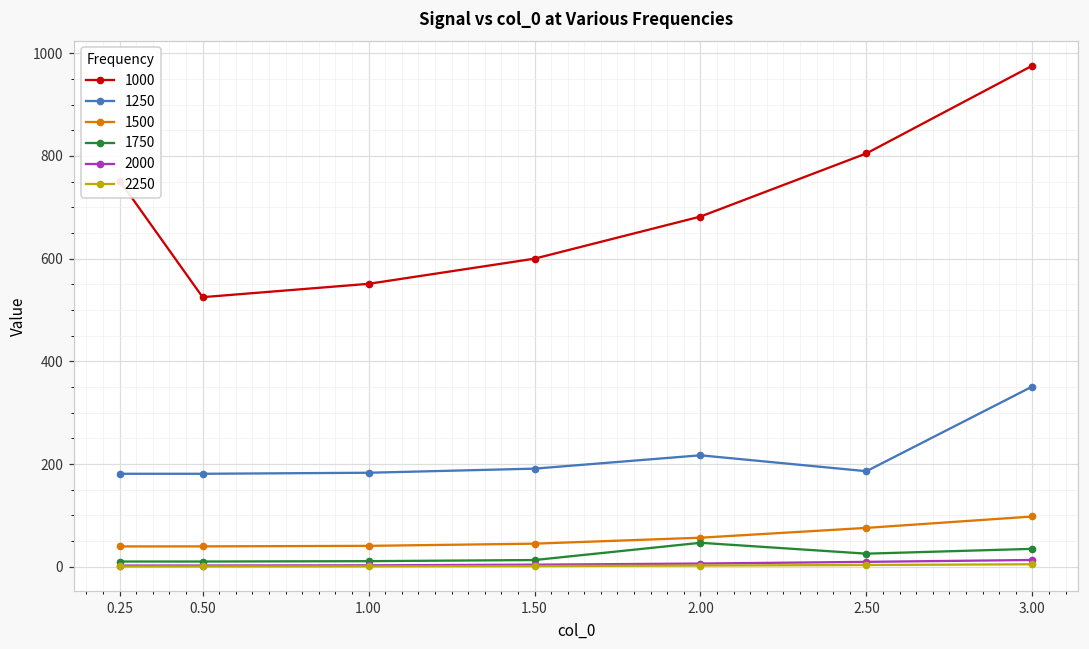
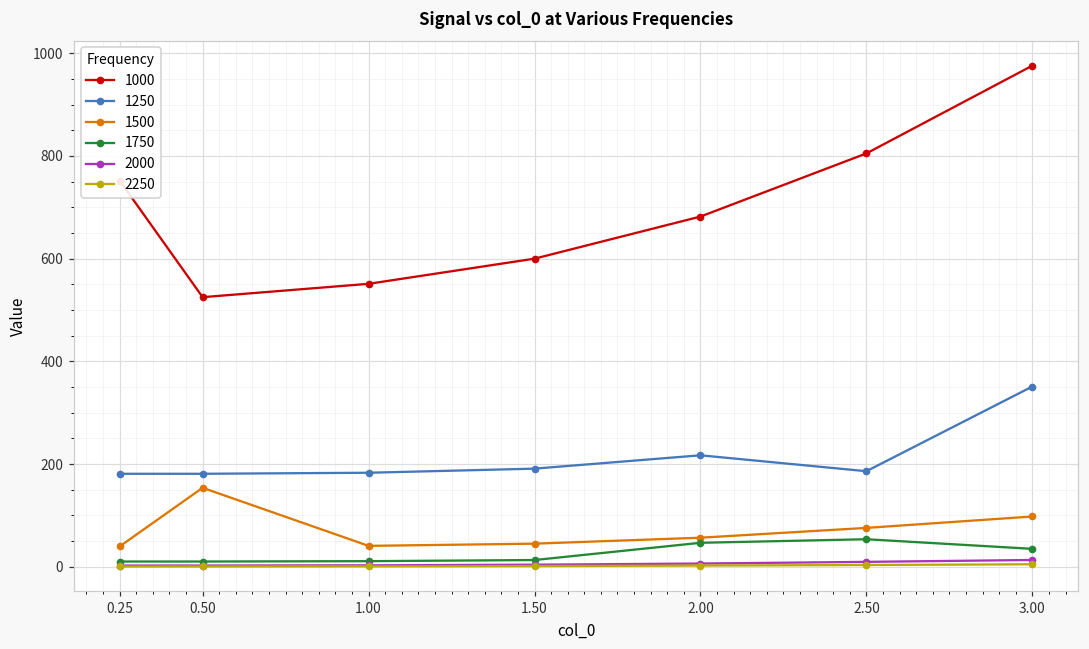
  {
    "1000": {
      "0.50": 530,
      "1.00": 550,
      "1.50": 600,
      "2.00": 680,
      "2.50": 810,
      "3.00": 980
    },
    "1250": {
      "0.25": 180,
      "0.50": 180,
      "1.00": 180,
      "1.50": 190,
      "2.00": 220,
      "2.50": 190,
      "3.00": 350
    },
    "1500": {
      "0.25": 40,
-     "0.50": 40,
+     "0.50": 150,
      "1.00": 40,
      "1.50": 40,
      "2.00": 60,
      "2.50": 80,
      "3.00": 100
    },
    "1750": {
      "0.25": 10,
      "0.50": 10,
      "1.00": 10,
      "1.50": 10,
      "2.00": 50,
-     "2.50": 30,
+     "2.50": 50,
      "3.00": 30
    },
    "2000": {
      "2.50": 10,
      "3.00": 10
    },
    "2250": {
      "2.50": 0,
      "3.00": 0
    }
  }
